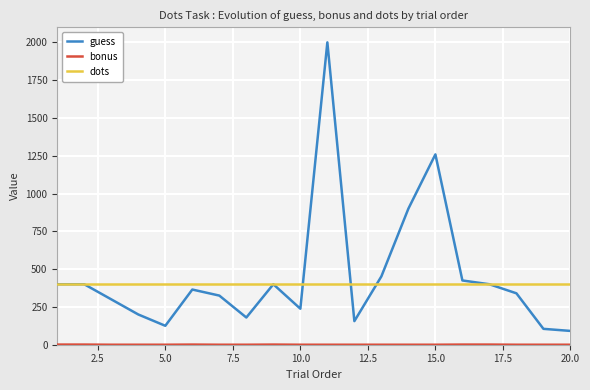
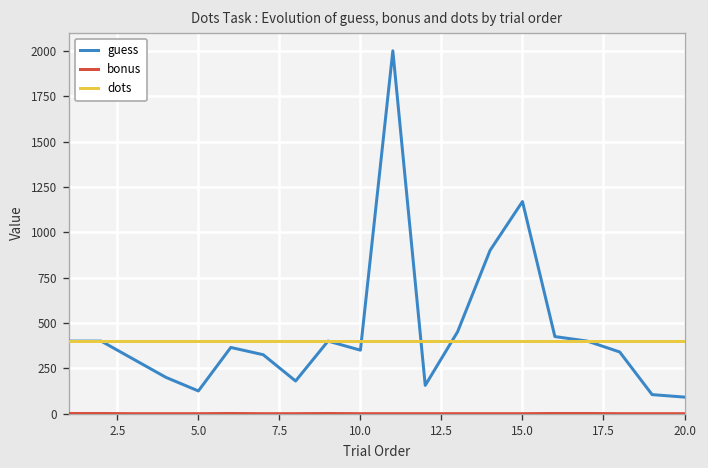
  {
    "guess": {
      "5.0": 130,
-     "10.0": 240,
-     "15.0": 1260,
+     "10.0": 350,
+     "15.0": 1170,
      "20.0": 90
    },
    "bonus": {
      "5.0": 0,
      "10.0": 0,
      "15.0": 0,
      "20.0": 0
    },
    "dots": {
      "5.0": 400,
      "10.0": 400,
      "15.0": 400,
      "20.0": 400
    }
  }
